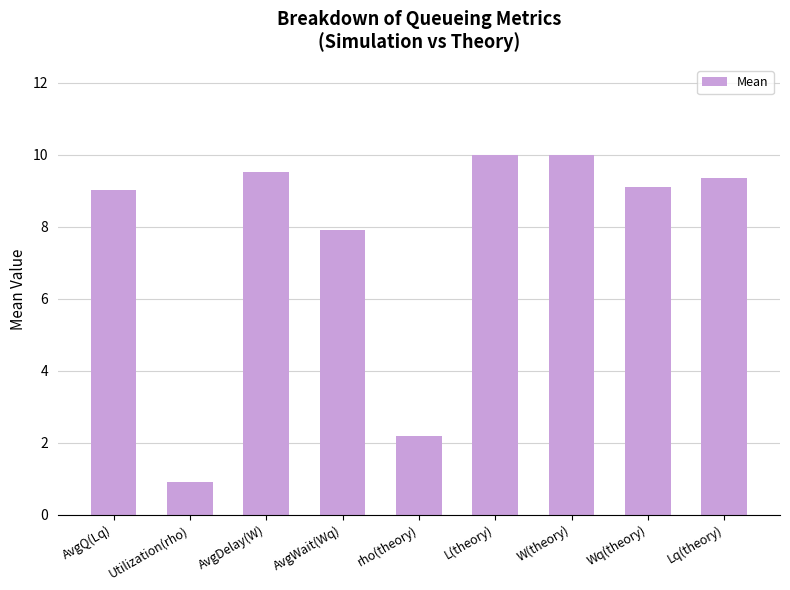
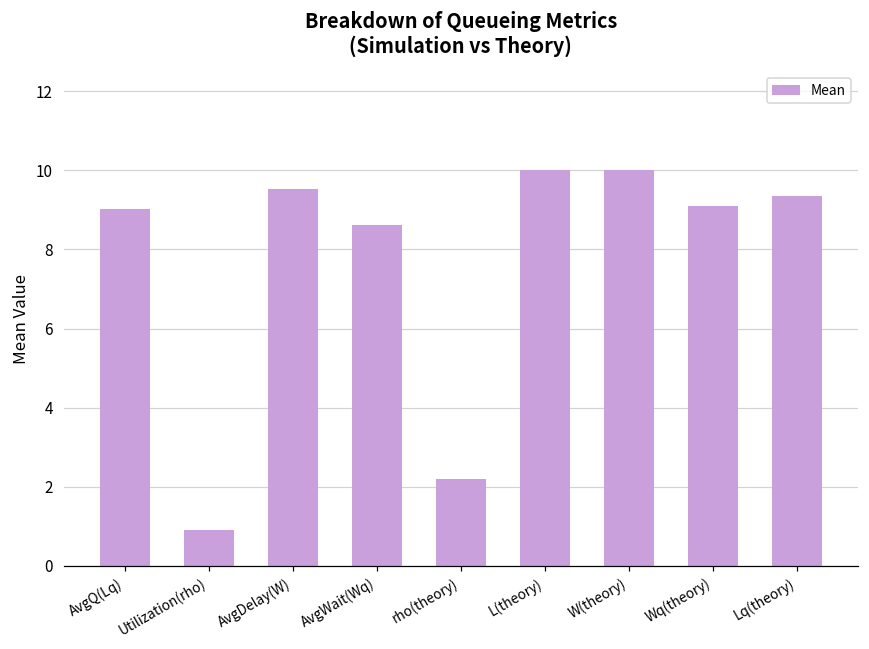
  {
    "AvgQ(Lq)": 9.0,
    "Utilization(rho)": 0.9,
    "AvgDelay(W)": 9.5,
-   "AvgWait(Wq)": 7.9,
+   "AvgWait(Wq)": 8.6,
    "rho(theory)": 2.2,
    "L(theory)": 10.0,
    "W(theory)": 10.0,
    "Wq(theory)": 9.1,
    "Lq(theory)": 9.3
  }
